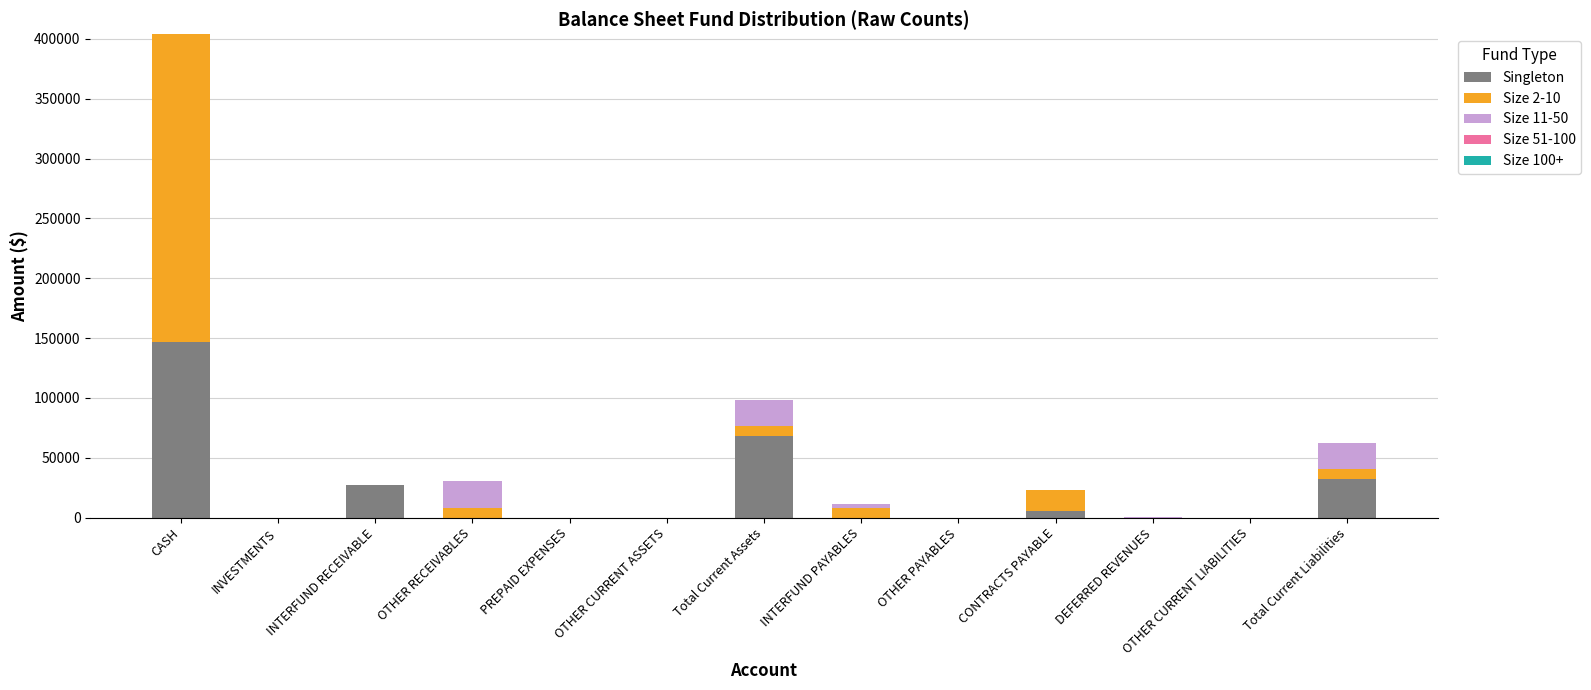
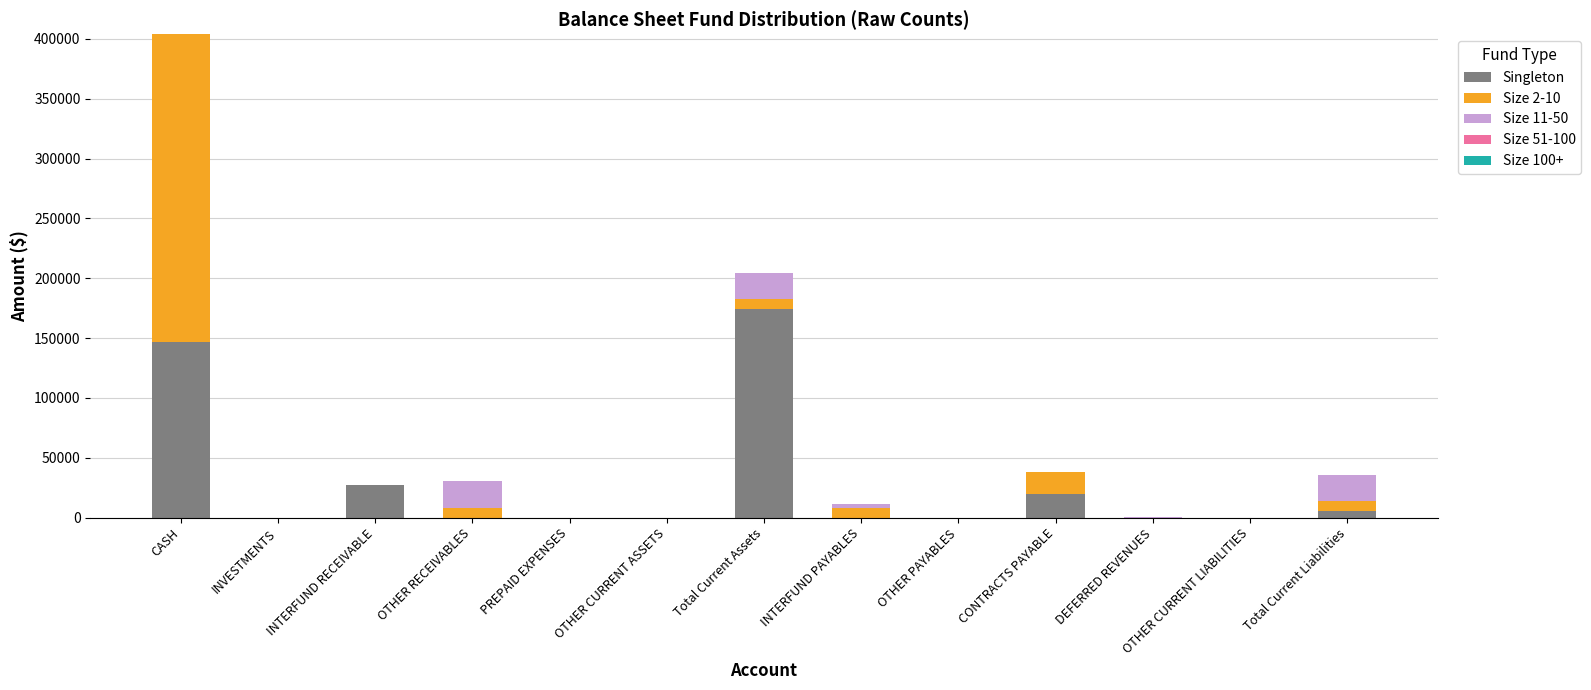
  {
    "Singleton": {
      "CASH": 146000,
      "INVESTMENTS": 0,
      "INTERFUND RECEIVABLE": 28000,
      "OTHER RECEIVABLES": 0,
      "PREPAID EXPENSES": 0,
      "OTHER CURRENT ASSETS": 0,
-     "Total Current Assets": 68000,
+     "Total Current Assets": 174000,
      "INTERFUND PAYABLES": 0,
      "OTHER PAYABLES": 0,
-     "CONTRACTS PAYABLE": 5000,
+     "CONTRACTS PAYABLE": 20000,
      "DEFERRED REVENUES": 0,
      "OTHER CURRENT LIABILITIES": 0,
-     "Total Current Liabilities": 32000
+     "Total Current Liabilities": 5000
    },
    "Size 2-10": {
      "CASH": 258000,
      "INVESTMENTS": 0,
      "INTERFUND RECEIVABLE": 0,
      "OTHER RECEIVABLES": 8000,
      "PREPAID EXPENSES": 0,
      "OTHER CURRENT ASSETS": 0,
      "Total Current Assets": 8000,
      "INTERFUND PAYABLES": 8000,
      "OTHER PAYABLES": 0,
      "CONTRACTS PAYABLE": 18000,
      "DEFERRED REVENUES": 0,
      "OTHER CURRENT LIABILITIES": 0,
      "Total Current Liabilities": 8000
    },
    "Size 100+": {
      "CASH": 0,
      "INVESTMENTS": 0,
      "INTERFUND RECEIVABLE": 0,
      "PREPAID EXPENSES": 0,
      "OTHER CURRENT ASSETS": 0,
      "OTHER PAYABLES": 0,
      "CONTRACTS PAYABLE": 0,
      "DEFERRED REVENUES": 0,
      "OTHER CURRENT LIABILITIES": 0
    }
  }
